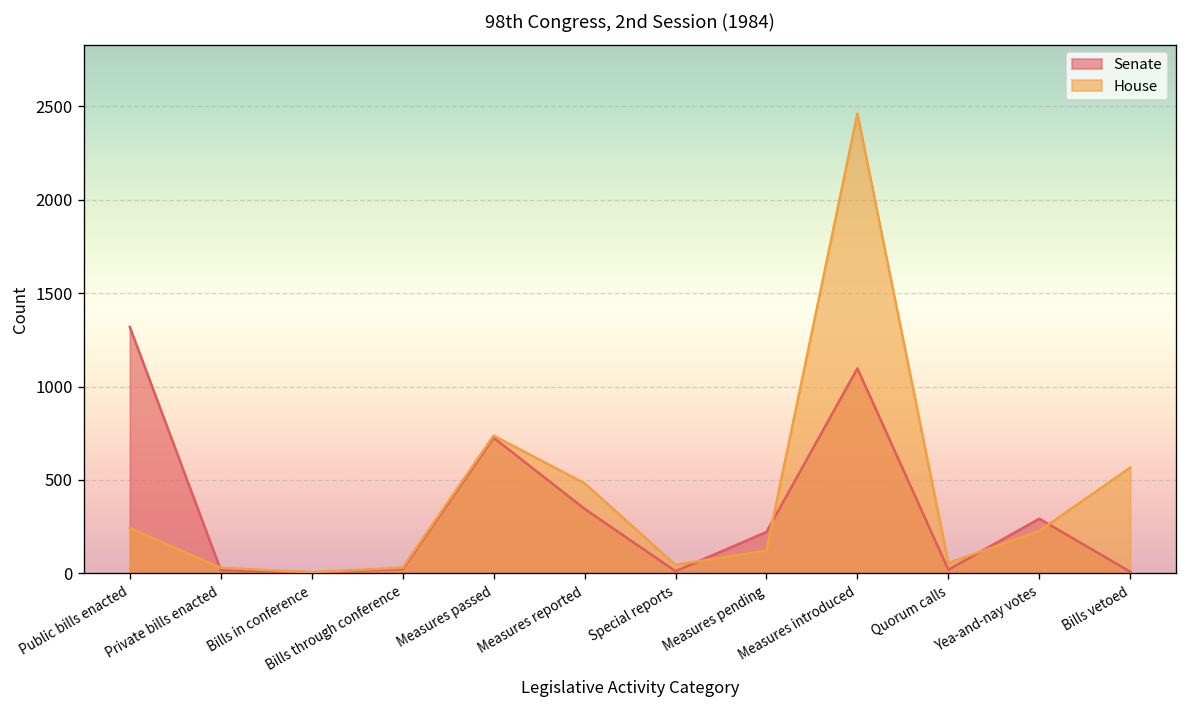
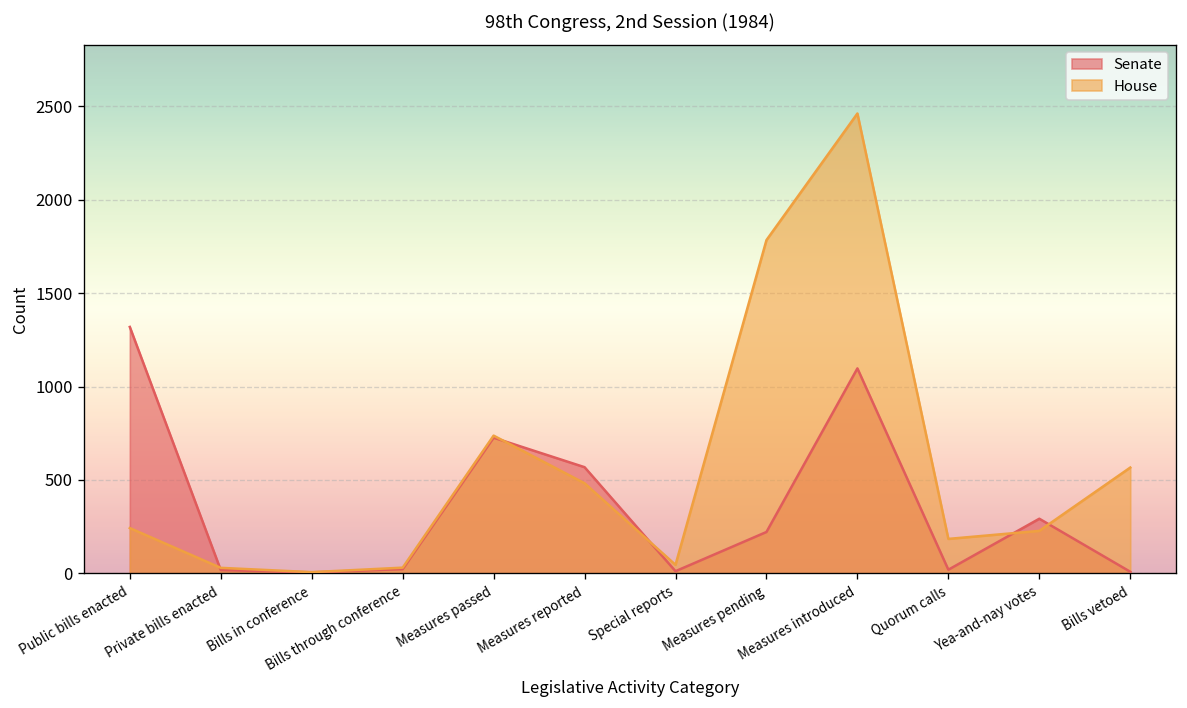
  {
    "Senate": {
      "Public bills enacted": 1320,
-     "Measures reported": 350,
+     "Measures reported": 570,
      "Special reports": 10,
      "Measures pending": 220,
      "Measures introduced": 1100,
      "Quorum calls": 20,
      "Yea-and-nay votes": 290,
      "Bills vetoed": 10
    },
    "House": {
      "Public bills enacted": 240,
      "Measures reported": 480,
      "Special reports": 50,
-     "Measures pending": 120,
+     "Measures pending": 1780,
      "Measures introduced": 2460,
-     "Quorum calls": 60,
+     "Quorum calls": 180,
      "Yea-and-nay votes": 230,
      "Bills vetoed": 570
    }
  }
